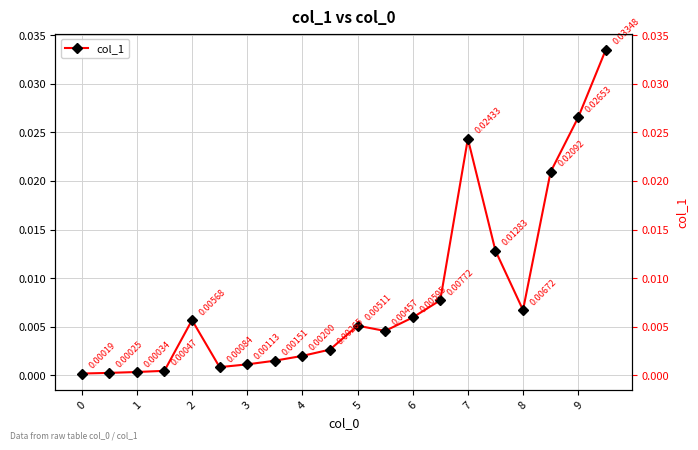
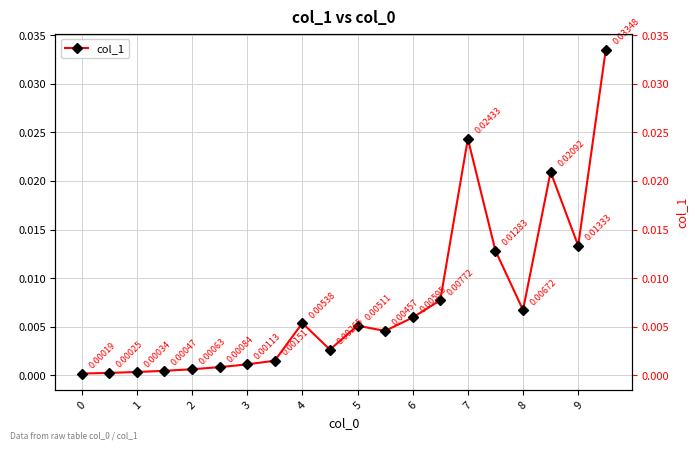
  {
    "0": 0.00019,
    "1": 0.00034,
-   "2": 0.00568,
-   "4": 0.00200,
+   "2": 0.00063,
+   "4": 0.00538,
    "5": 0.00511,
    "7": 0.02433,
    "8": 0.00672,
-   "9": 0.02653
+   "9": 0.01333
  }
